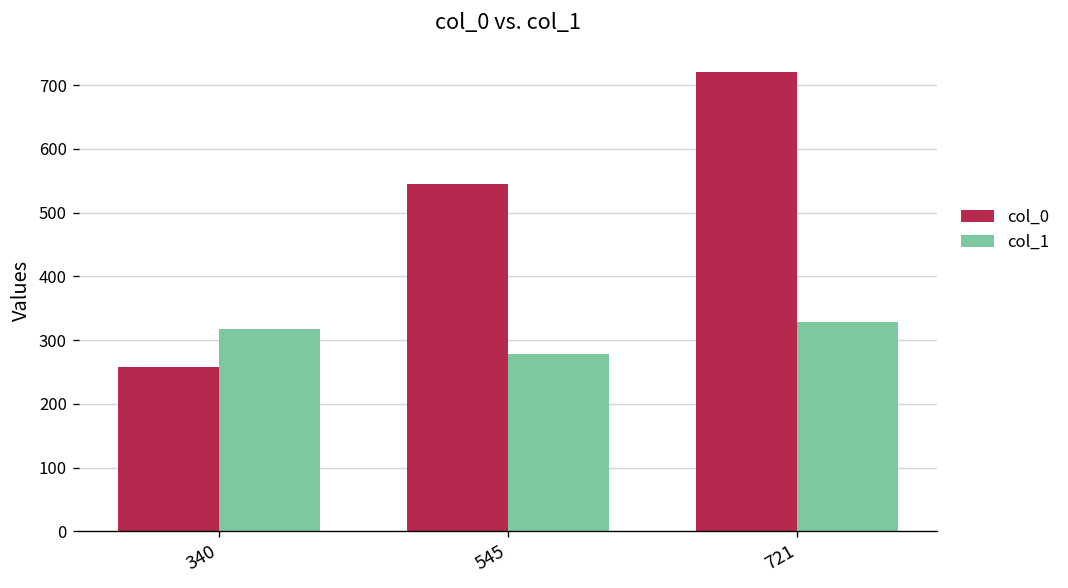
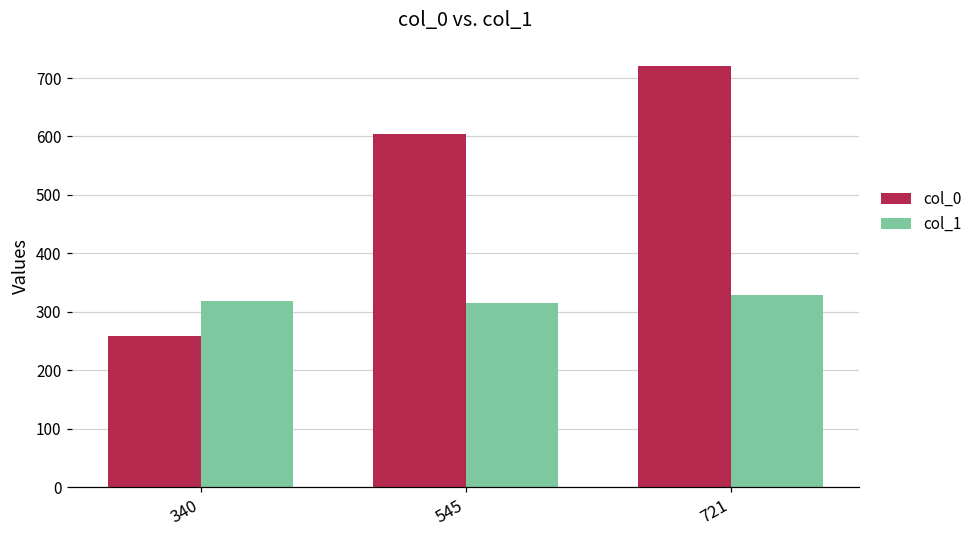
  {
    "col_0": {
      "340": 260,
-     "545": 550,
+     "545": 600,
      "721": 720
    },
    "col_1": {
      "340": 320,
-     "545": 280,
+     "545": 320,
      "721": 330
    }
  }
